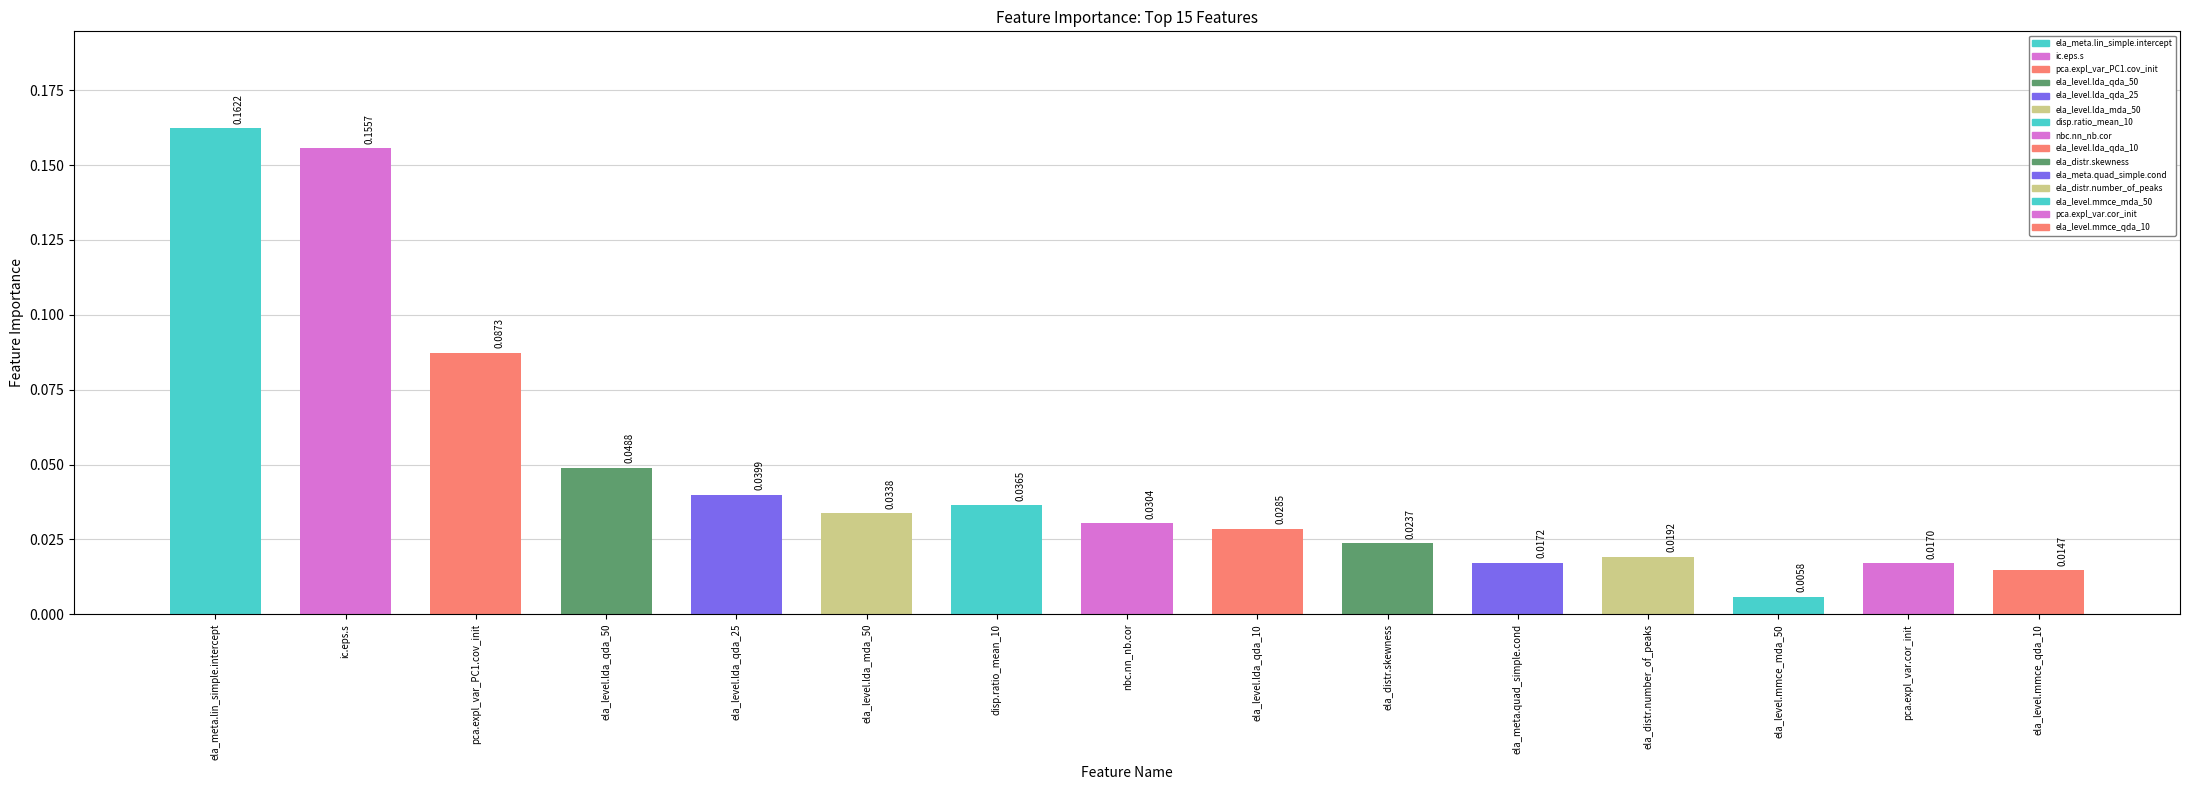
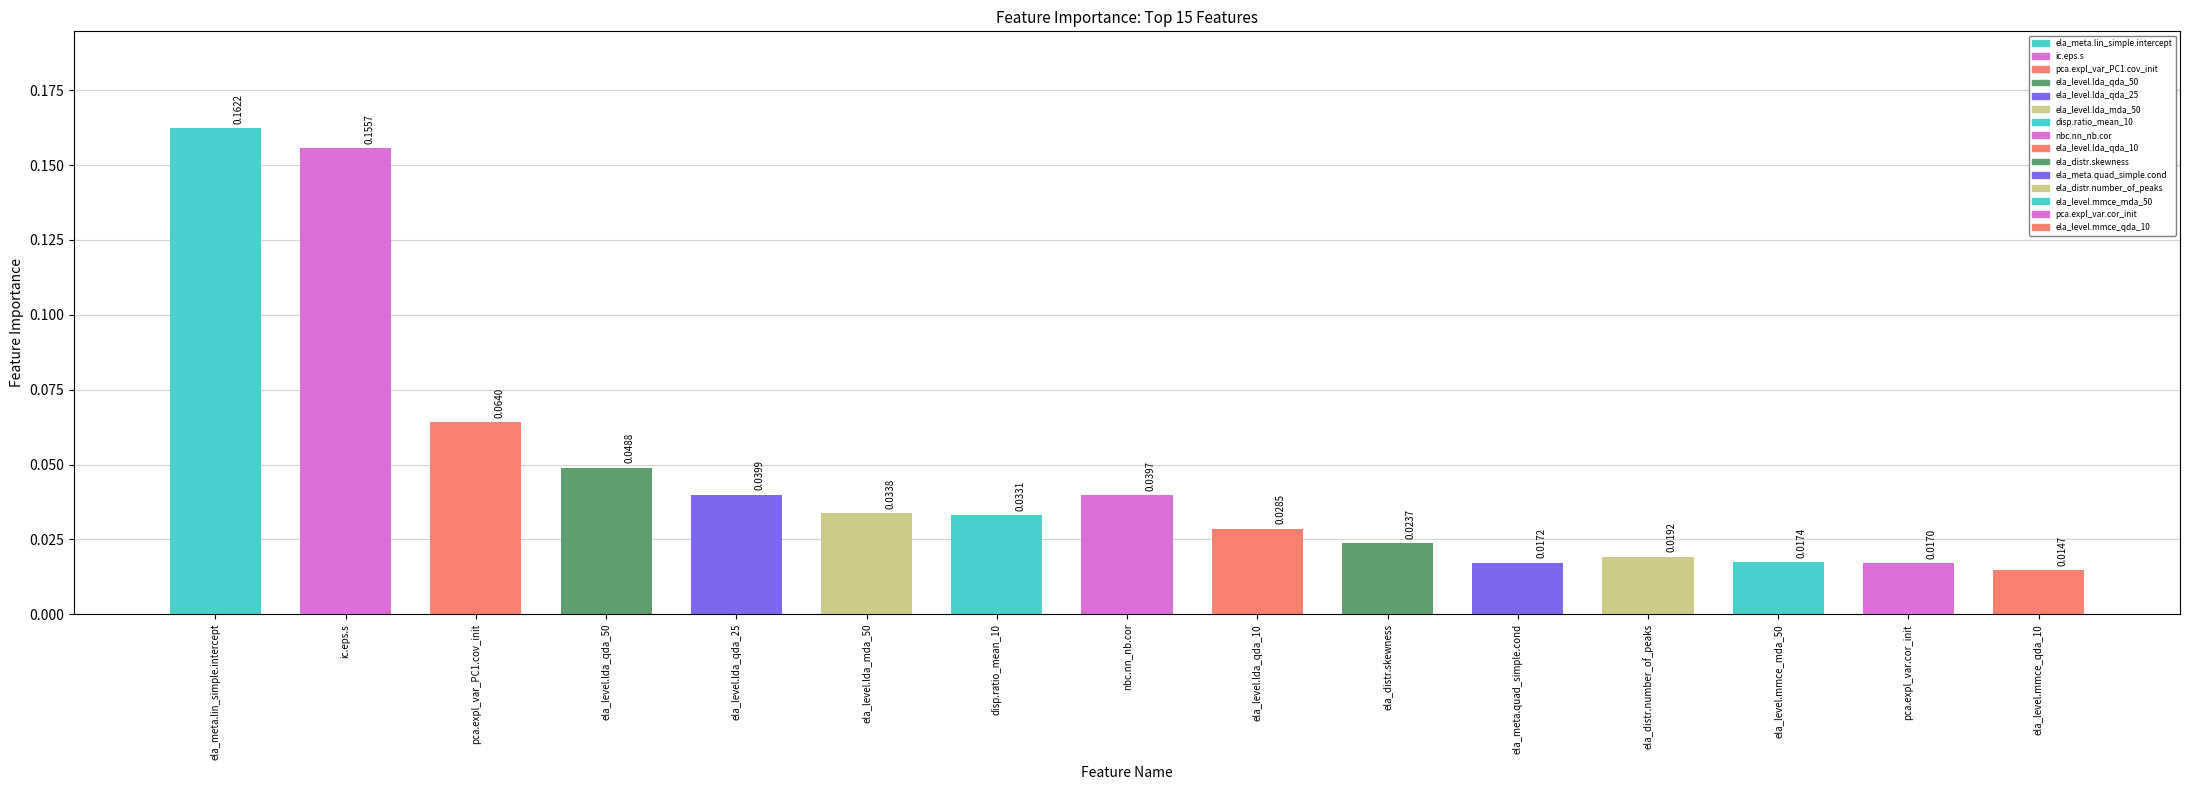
  {
    "ela_meta.lin_simple.intercept": 0.1622,
    "ic.eps.s": 0.1557,
-   "pca.expl_var_PC1.cov_init": 0.0873,
+   "pca.expl_var_PC1.cov_init": 0.0640,
    "ela_level.lda_qda_50": 0.0488,
    "ela_level.lda_qda_25": 0.0399,
    "ela_level.lda_mda_50": 0.0338,
-   "disp.ratio_mean_10": 0.0365,
-   "nbc.nn_nb.cor": 0.0304,
+   "disp.ratio_mean_10": 0.0331,
+   "nbc.nn_nb.cor": 0.0397,
    "ela_level.lda_qda_10": 0.0285,
    "ela_distr.skewness": 0.0237,
    "ela_meta.quad_simple.cond": 0.0172,
    "ela_distr.number_of_peaks": 0.0192,
-   "ela_level.mmce_mda_50": 0.0058,
+   "ela_level.mmce_mda_50": 0.0174,
    "pca.expl_var.cor_init": 0.0170,
    "ela_level.mmce_qda_10": 0.0147
  }
